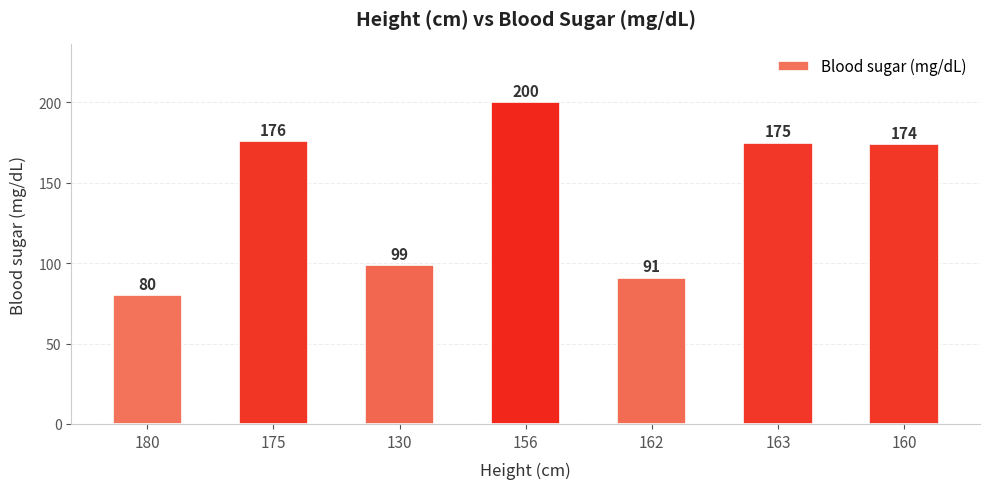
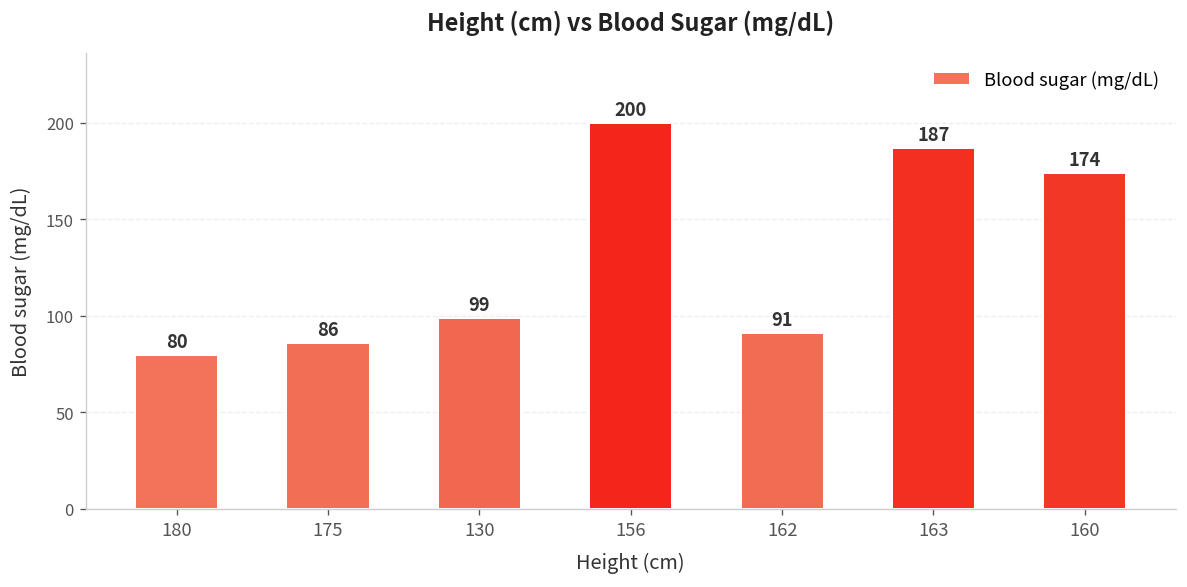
  {
    "180": 80,
-   "175": 176,
+   "175": 86,
    "130": 99,
    "156": 200,
    "162": 91,
-   "163": 175,
+   "163": 187,
    "160": 174
  }
